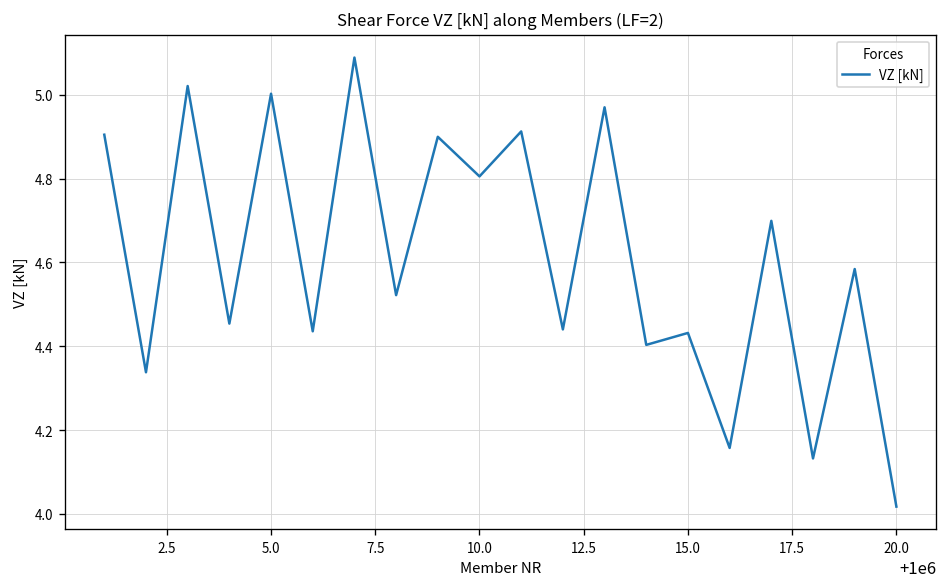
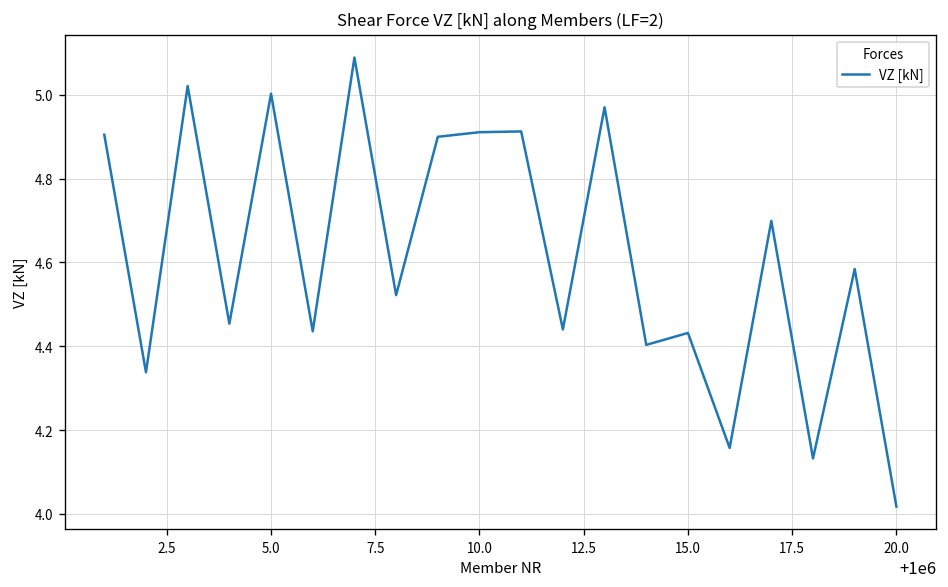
  {
    "5.0": 5.00,
-   "10.0": 4.81,
+   "10.0": 4.91,
    "15.0": 4.43,
    "20.0": 4.02
  }
